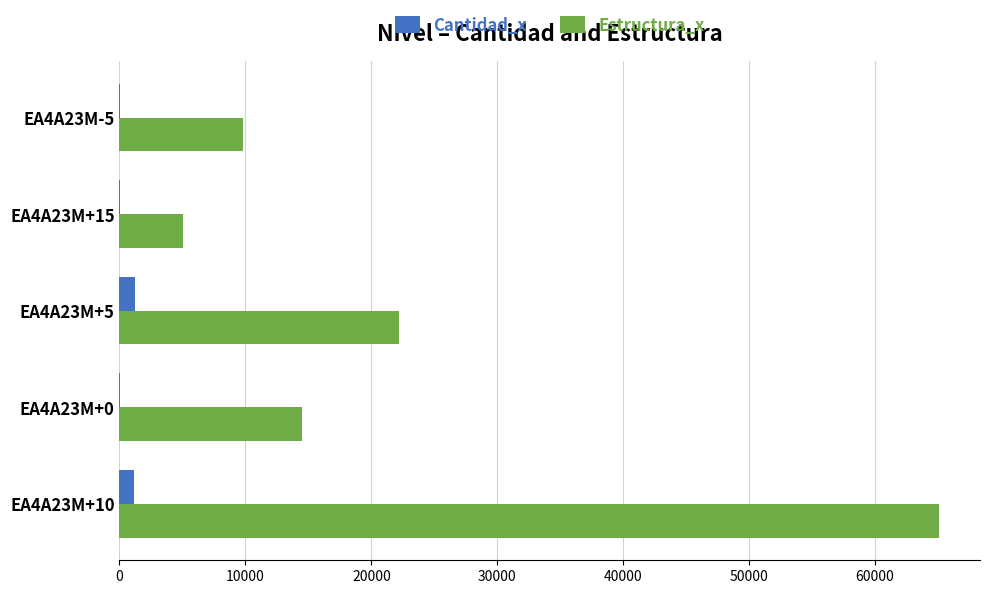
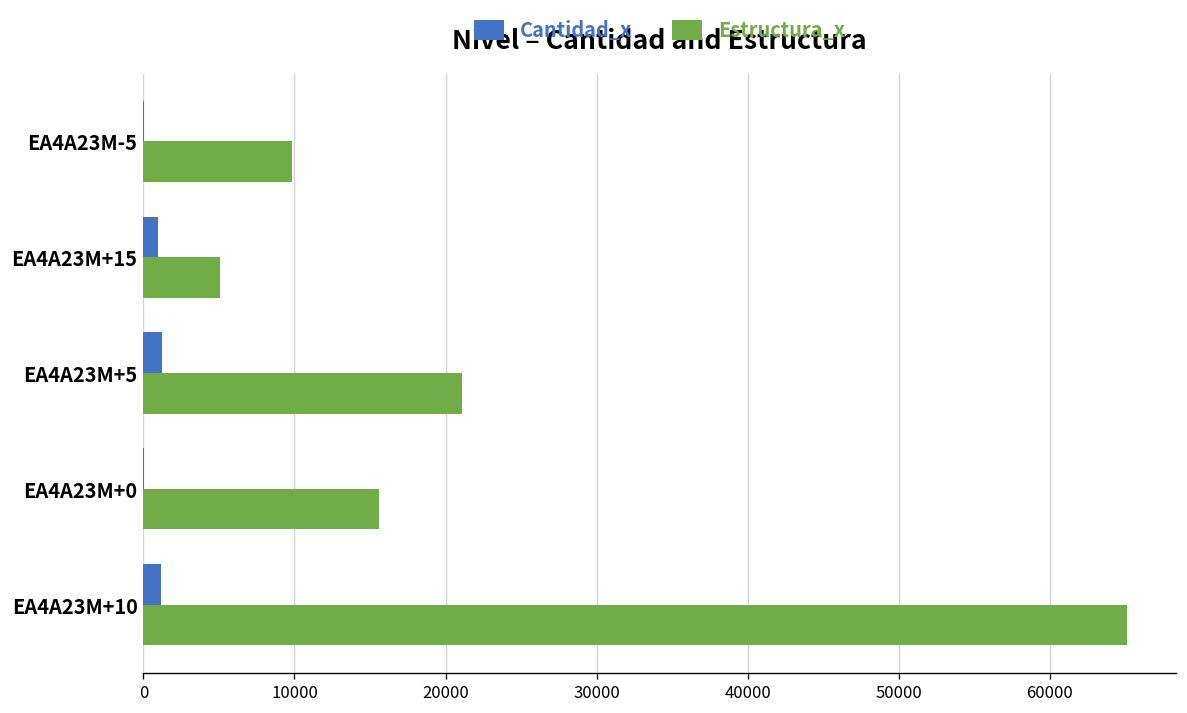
  {
    "Cantidad_x": {
-     "EA4A23M+15": 0,
+     "EA4A23M+15": 900,
      "EA4A23M+5": 1200,
      "EA4A23M+10": 1200
    },
    "Estructura_x": {
      "EA4A23M-5": 9800,
      "EA4A23M+15": 5000,
-     "EA4A23M+5": 22200,
-     "EA4A23M+0": 14500,
+     "EA4A23M+5": 21100,
+     "EA4A23M+0": 15600,
      "EA4A23M+10": 65100
    }
  }
